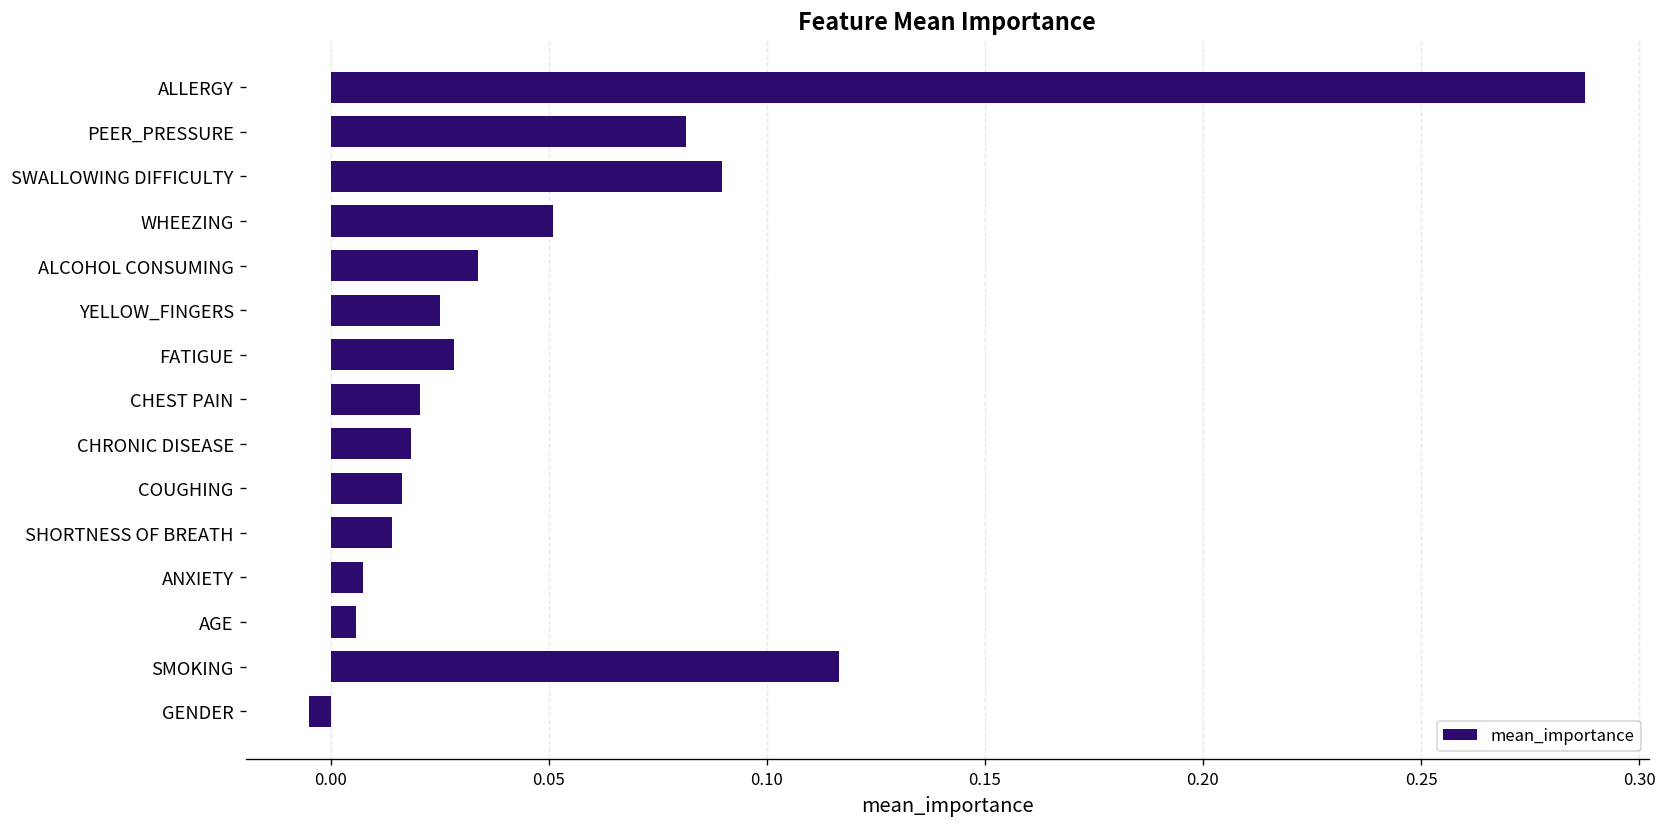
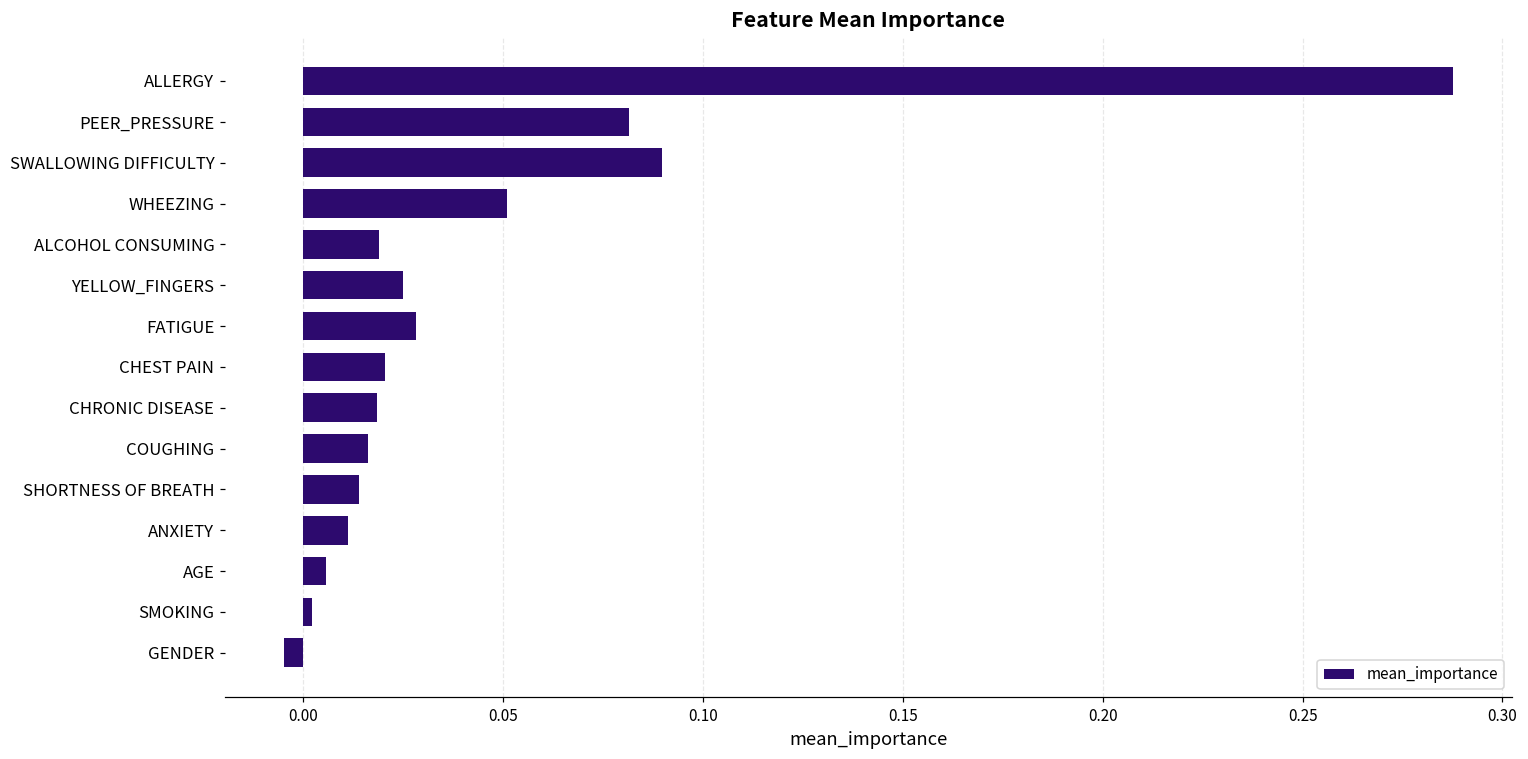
  {
    "ALLERGY": 0.288,
    "PEER_PRESSURE": 0.082,
    "SWALLOWING DIFFICULTY": 0.090,
    "WHEEZING": 0.051,
-   "ALCOHOL CONSUMING": 0.034,
+   "ALCOHOL CONSUMING": 0.019,
    "YELLOW_FINGERS": 0.025,
    "FATIGUE": 0.028,
    "CHEST PAIN": 0.021,
    "CHRONIC DISEASE": 0.019,
    "COUGHING": 0.016,
    "SHORTNESS OF BREATH": 0.014,
-   "ANXIETY": 0.007,
+   "ANXIETY": 0.011,
    "AGE": 0.006,
-   "SMOKING": 0.116,
+   "SMOKING": 0.002,
    "GENDER": -0.005
  }
